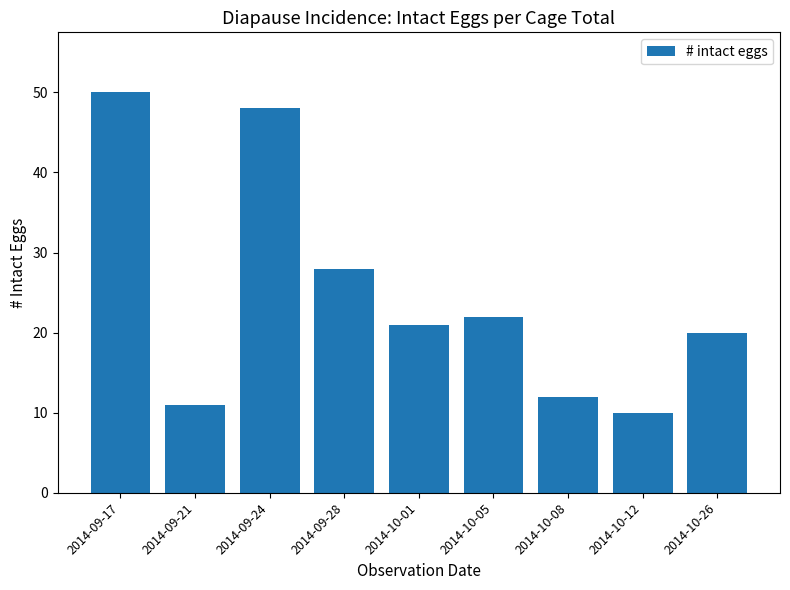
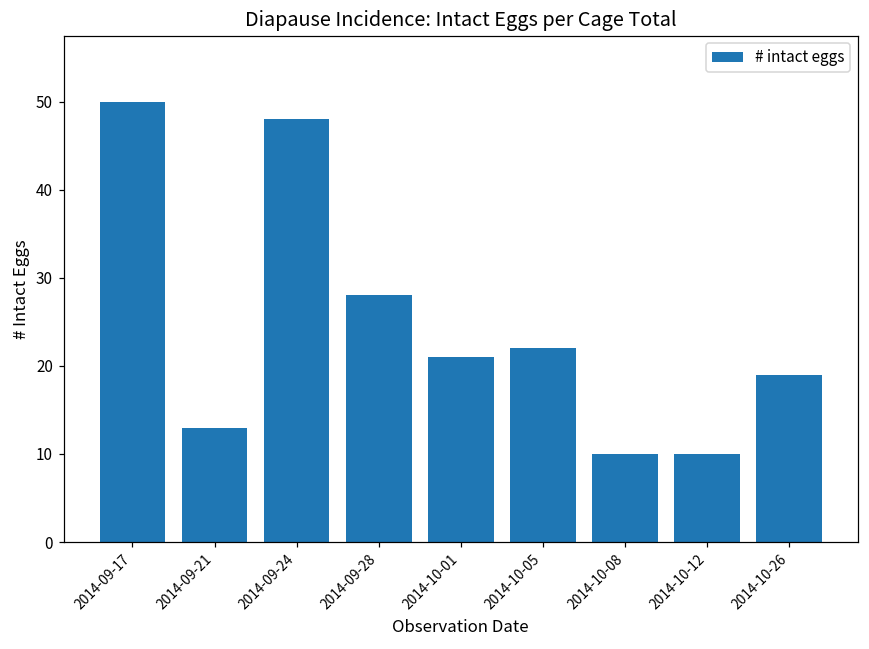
  {
    "2014-09-17": 50,
-   "2014-09-21": 11,
+   "2014-09-21": 13,
    "2014-09-24": 48,
    "2014-09-28": 28,
    "2014-10-01": 21,
    "2014-10-05": 22,
-   "2014-10-08": 12,
+   "2014-10-08": 10,
    "2014-10-12": 10,
-   "2014-10-26": 20
+   "2014-10-26": 19
  }
